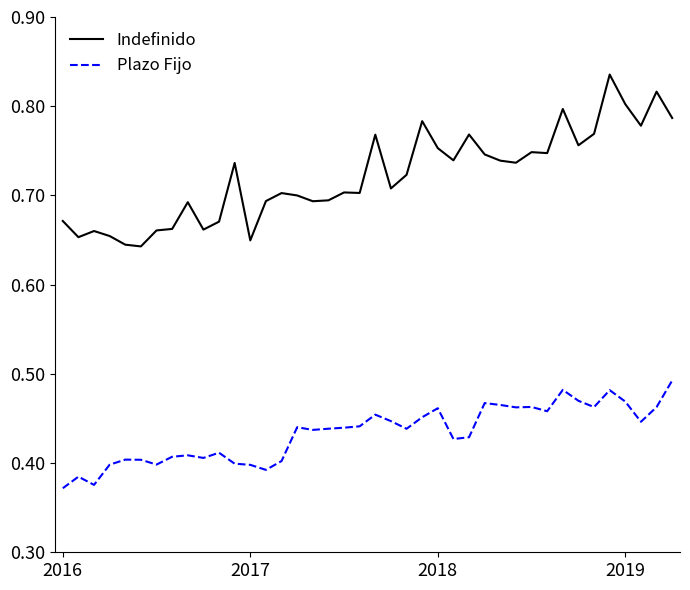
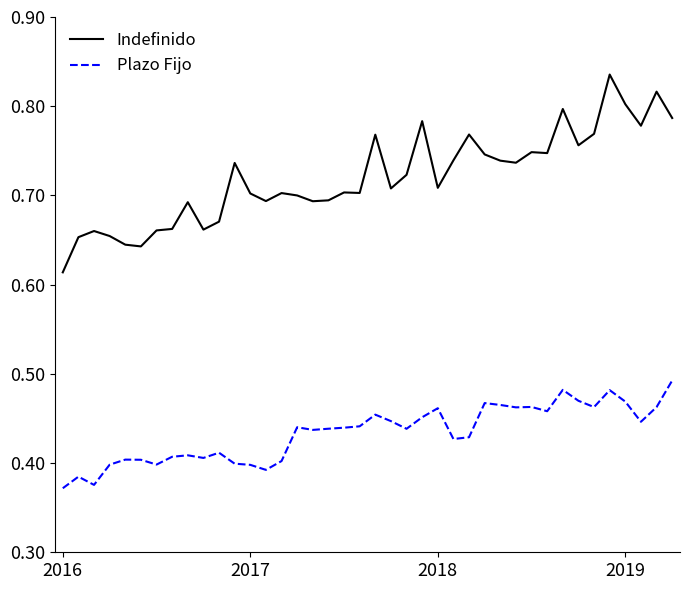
  {
    "Indefinido": {
-     "2016": 0.67,
-     "2017": 0.65,
-     "2018": 0.75,
+     "2016": 0.61,
+     "2017": 0.70,
+     "2018": 0.71,
      "2019": 0.80
    },
    "Plazo Fijo": {
      "2016": 0.37,
      "2017": 0.40,
      "2018": 0.46,
      "2019": 0.47
    }
  }
